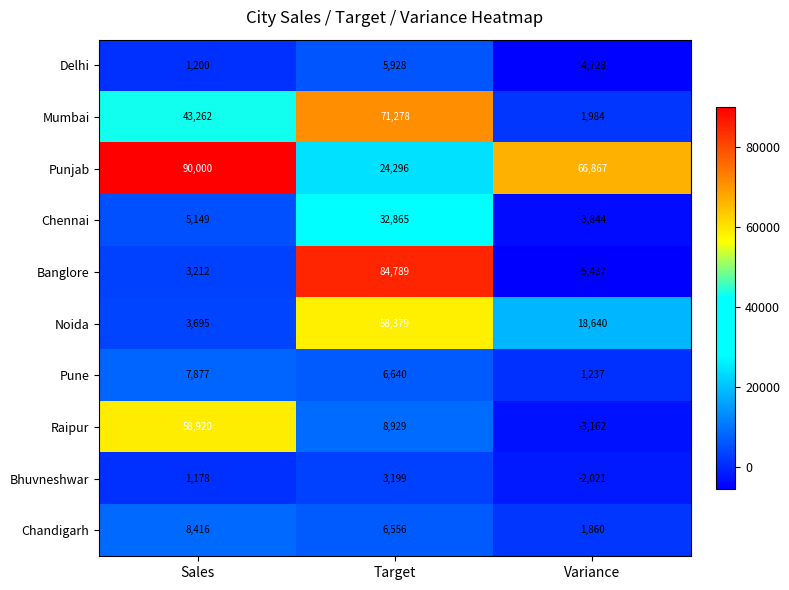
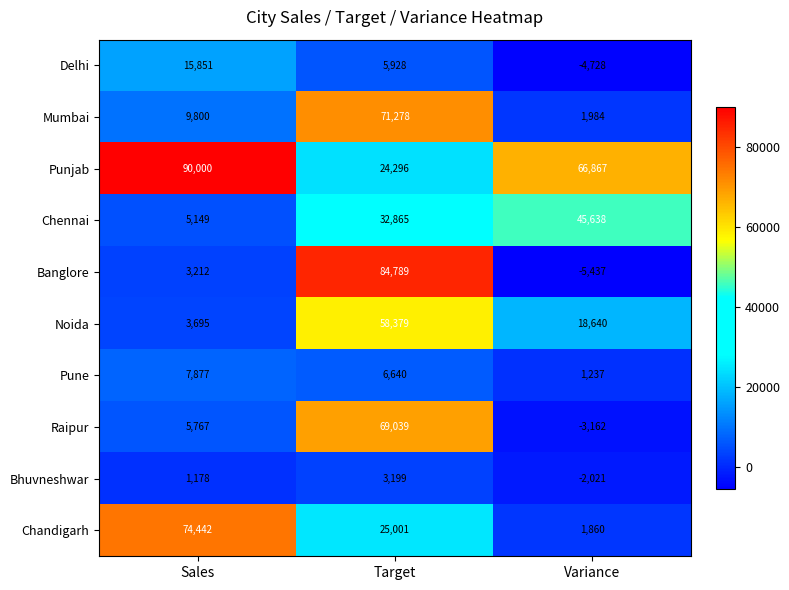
  {
    "Delhi": {
-     "Sales": "1,200",
+     "Sales": "15,851",
      "Target": "5,928",
      "Variance": "-4,728"
    },
    "Mumbai": {
-     "Sales": "43,262",
+     "Sales": "9,800",
      "Target": "71,278",
      "Variance": "1,984"
    },
    "Punjab": {
      "Sales": "90,000",
      "Target": "24,296",
      "Variance": "66,867"
    },
    "Chennai": {
      "Sales": "5,149",
      "Target": "32,865",
-     "Variance": "-3,844"
+     "Variance": "45,638"
    },
    "Banglore": {
      "Sales": "3,212",
      "Target": "84,789",
      "Variance": "-5,437"
    },
    "Noida": {
      "Sales": "3,695",
      "Target": "58,379",
      "Variance": "18,640"
    },
    "Pune": {
      "Sales": "7,877",
      "Target": "6,640",
      "Variance": "1,237"
    },
    "Raipur": {
-     "Sales": "58,920",
-     "Target": "8,929",
+     "Sales": "5,767",
+     "Target": "69,039",
      "Variance": "-3,162"
    },
    "Bhuvneshwar": {
      "Sales": "1,178",
      "Target": "3,199",
      "Variance": "-2,021"
    },
    "Chandigarh": {
-     "Sales": "8,416",
-     "Target": "6,556",
+     "Sales": "74,442",
+     "Target": "25,001",
      "Variance": "1,860"
    }
  }
